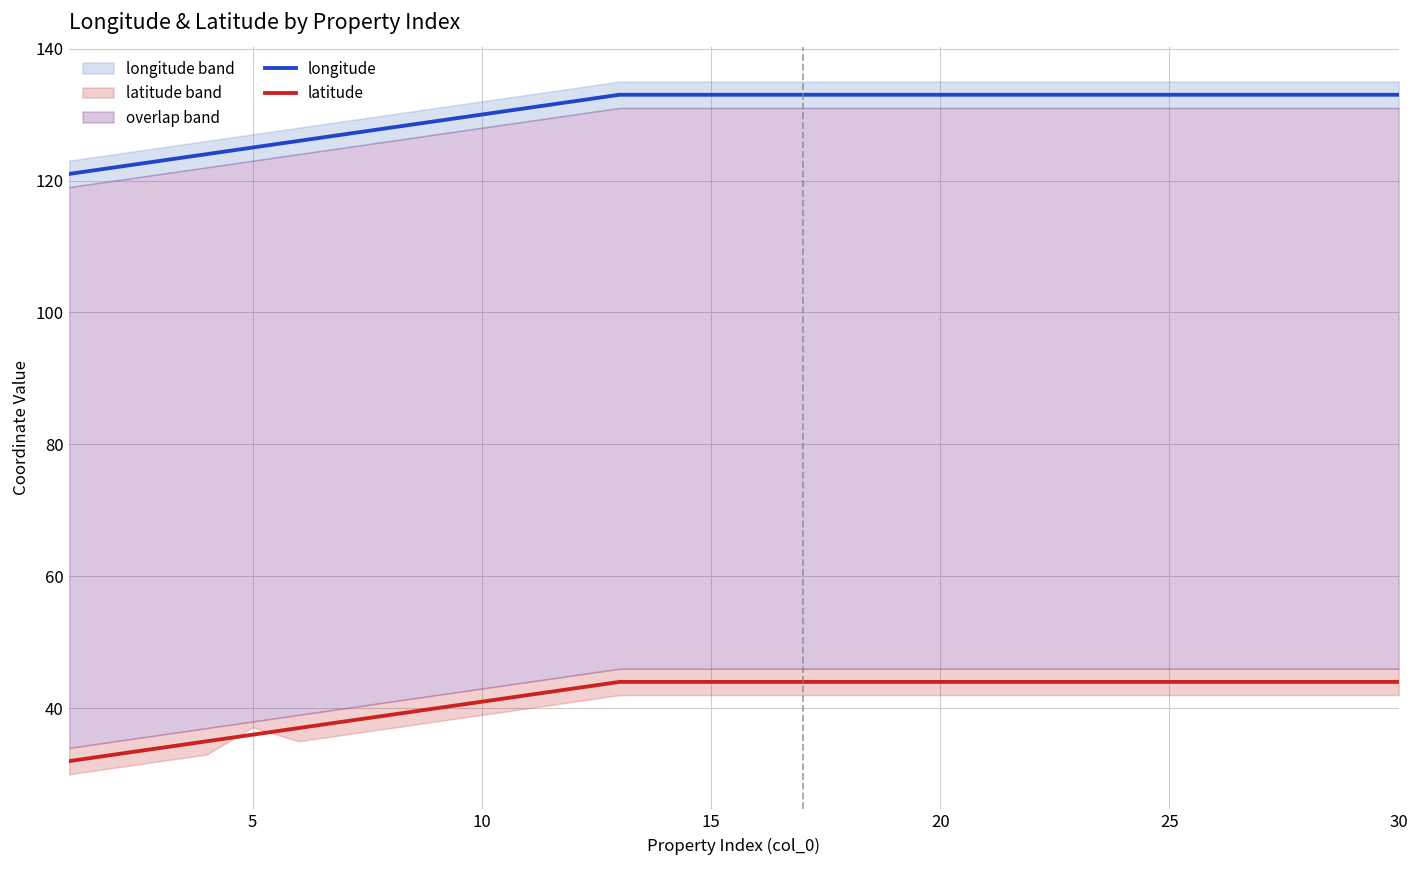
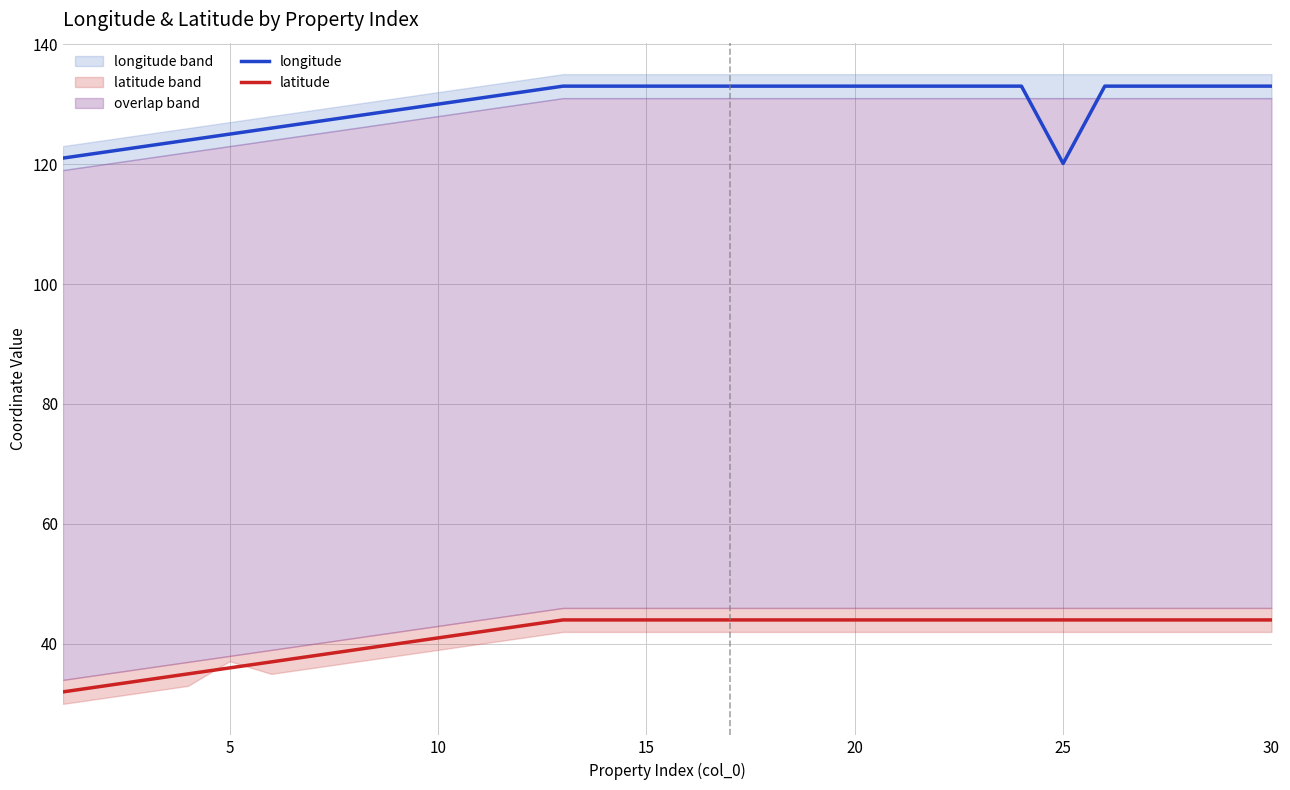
  {
    "longitude": {
      "5": 125,
      "10": 130,
      "15": 133,
      "20": 133,
-     "25": 133,
+     "25": 120,
      "30": 133
    }
  }
